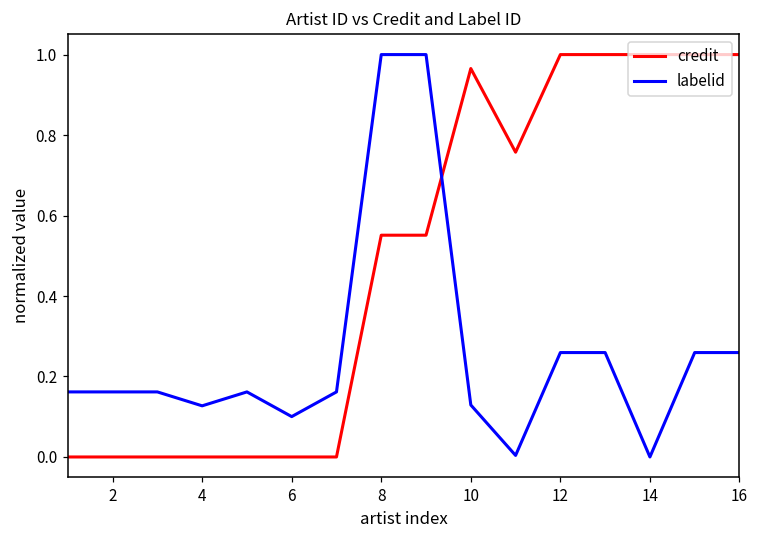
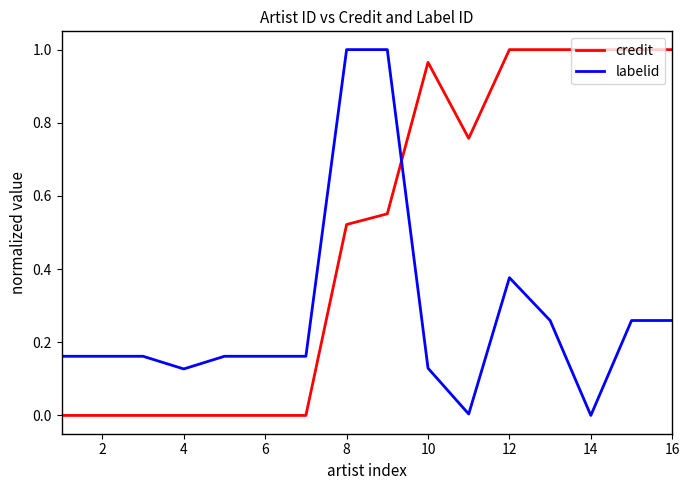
  {
    "credit": {
      "2": 0.00,
      "4": 0.00,
      "6": 0.00,
-     "8": 0.55,
+     "8": 0.52,
      "10": 0.97,
      "12": 1.00,
      "16": 1.00
    },
    "labelid": {
      "2": 0.16,
      "4": 0.13,
-     "6": 0.10,
+     "6": 0.16,
      "8": 1.00,
      "10": 0.13,
-     "12": 0.26,
+     "12": 0.38,
      "14": 0.00,
      "16": 0.26
    }
  }
